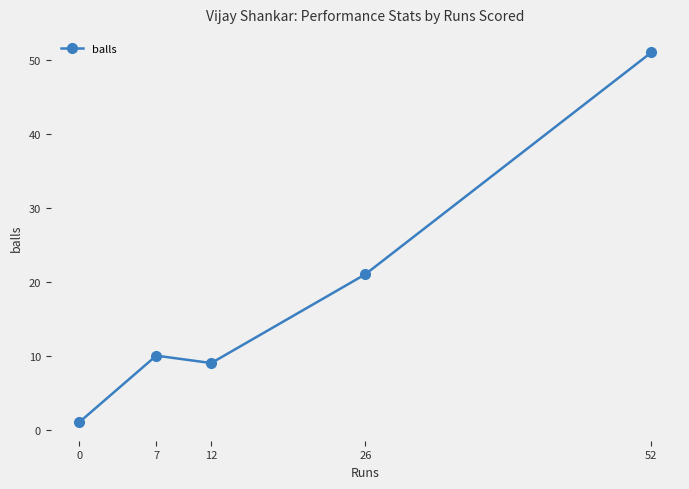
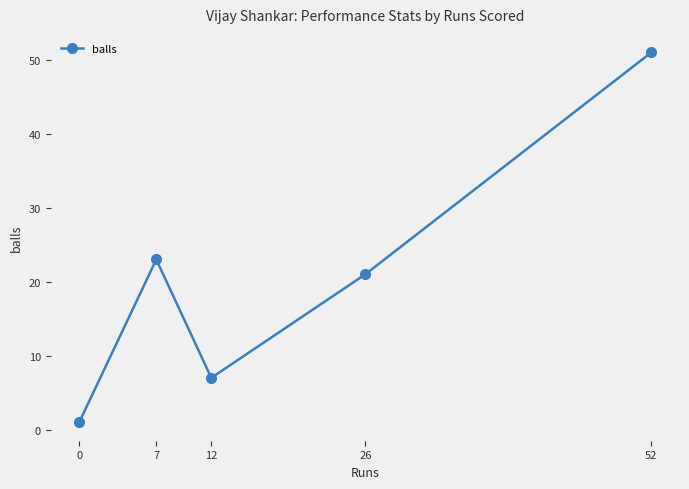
  {
    "0": 1,
-   "7": 10,
-   "12": 9,
+   "7": 23,
+   "12": 7,
    "26": 21,
    "52": 51
  }
